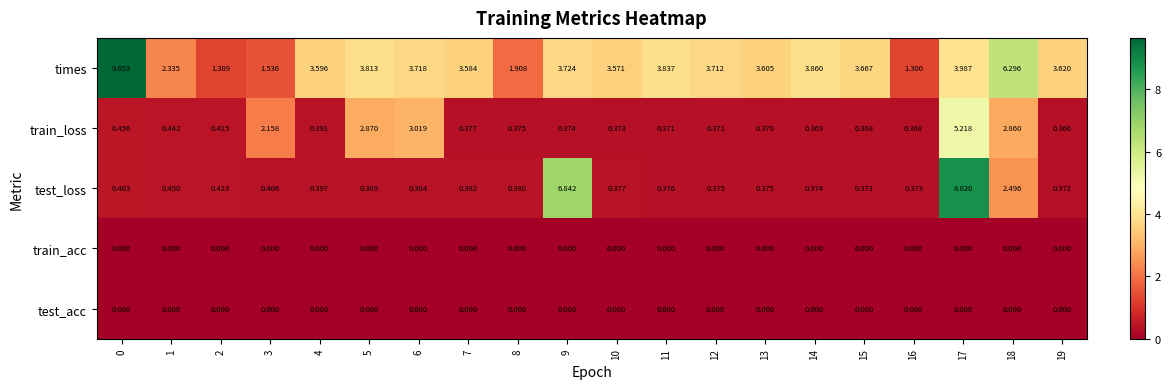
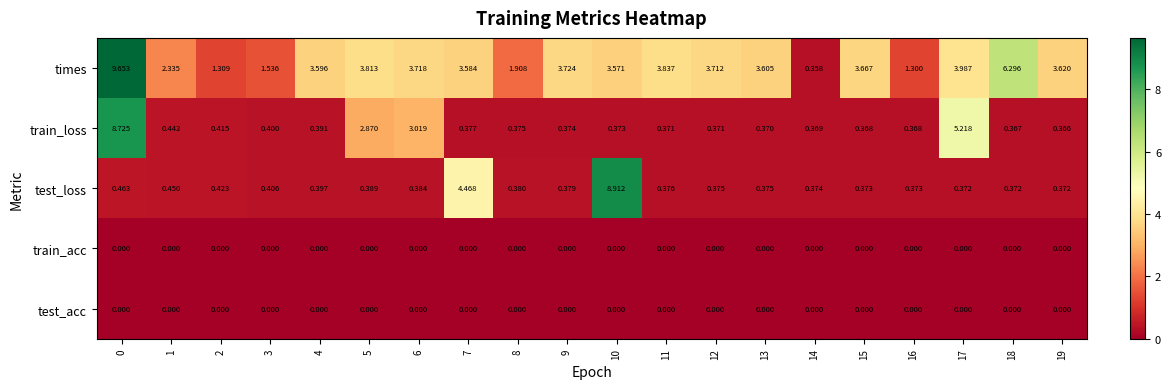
  {
    "times": {
      "0": 9.653,
      "1": 2.335,
      "2": 1.309,
      "3": 1.536,
      "4": 3.596,
      "5": 3.813,
      "6": 3.718,
      "7": 3.584,
      "8": 1.908,
      "9": 3.724,
      "10": 3.571,
      "11": 3.837,
      "12": 3.712,
      "13": 3.605,
-     "14": 3.860,
+     "14": 0.358,
      "15": 3.667,
      "16": 1.300,
      "17": 3.987,
      "18": 6.296,
      "19": 3.620
    },
    "train_loss": {
-     "0": 0.456,
+     "0": 8.725,
      "1": 0.442,
      "2": 0.415,
-     "3": 2.158,
+     "3": 0.400,
      "4": 0.391,
      "5": 2.870,
      "6": 3.019,
      "7": 0.377,
      "8": 0.375,
      "9": 0.374,
      "10": 0.373,
      "11": 0.371,
      "12": 0.371,
      "13": 0.370,
      "14": 0.369,
      "15": 0.368,
      "16": 0.368,
      "17": 5.218,
-     "18": 2.860,
+     "18": 0.367,
      "19": 0.366
    },
    "test_loss": {
      "0": 0.463,
      "1": 0.450,
      "2": 0.423,
      "3": 0.406,
      "4": 0.397,
      "5": 0.389,
      "6": 0.384,
-     "7": 0.382,
+     "7": 4.468,
      "8": 0.380,
-     "9": 6.842,
-     "10": 0.377,
+     "9": 0.379,
+     "10": 8.912,
      "11": 0.376,
      "12": 0.375,
      "13": 0.375,
      "14": 0.374,
      "15": 0.373,
      "16": 0.373,
-     "17": 8.820,
-     "18": 2.496,
+     "17": 0.372,
+     "18": 0.372,
      "19": 0.372
    },
    "train_acc": {
      "0": 0.000,
      "1": 0.000,
      "2": 0.000,
      "3": 0.000,
      "4": 0.000,
      "5": 0.000,
      "6": 0.000,
      "7": 0.000,
      "8": 0.000,
      "9": 0.000,
      "10": 0.000,
      "11": 0.000,
      "12": 0.000,
      "13": 0.000,
      "14": 0.000,
      "15": 0.000,
      "16": 0.000,
      "17": 0.000,
      "18": 0.000,
      "19": 0.000
    },
    "test_acc": {
      "0": 0.000,
      "1": 0.000,
      "2": 0.000,
      "3": 0.000,
      "4": 0.000,
      "5": 0.000,
      "6": 0.000,
      "7": 0.000,
      "8": 0.000,
      "9": 0.000,
      "10": 0.000,
      "11": 0.000,
      "12": 0.000,
      "13": 0.000,
      "14": 0.000,
      "15": 0.000,
      "16": 0.000,
      "17": 0.000,
      "18": 0.000,
      "19": 0.000
    }
  }
